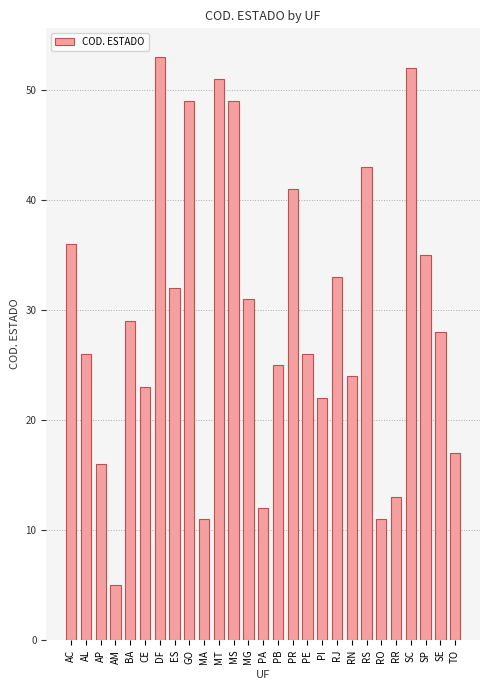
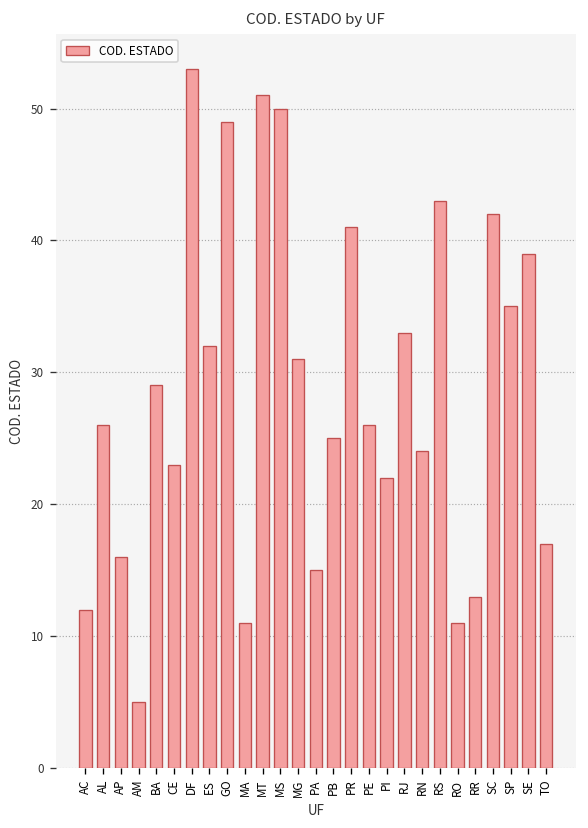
  {
-   "AC": 36,
+   "AC": 12,
    "AL": 26,
    "AP": 16,
    "AM": 5,
    "BA": 29,
    "CE": 23,
    "DF": 53,
    "ES": 32,
    "GO": 49,
    "MA": 11,
    "MT": 51,
-   "MS": 49,
+   "MS": 50,
    "MG": 31,
-   "PA": 12,
+   "PA": 15,
    "PB": 25,
    "PR": 41,
    "PE": 26,
    "PI": 22,
    "RJ": 33,
    "RN": 24,
    "RS": 43,
    "RO": 11,
    "RR": 13,
-   "SC": 52,
+   "SC": 42,
    "SP": 35,
-   "SE": 28,
+   "SE": 39,
    "TO": 17
  }
